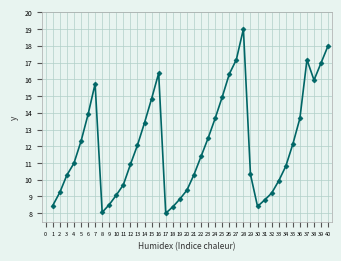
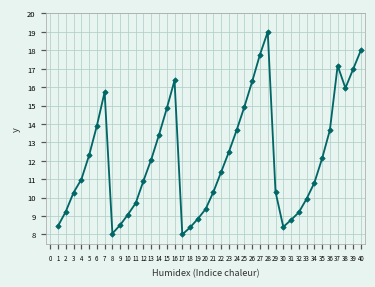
  {
    "1": 8.5,
    "2": 9.2,
    "3": 10.3,
    "4": 11.0,
    "5": 12.3,
    "6": 13.9,
    "7": 15.7,
    "8": 8.1,
    "9": 8.5,
    "10": 9.1,
    "11": 9.7,
    "12": 10.9,
    "13": 12.1,
    "14": 13.4,
    "15": 14.8,
    "16": 16.4,
    "17": 8.0,
    "18": 8.4,
    "19": 8.8,
    "20": 9.4,
    "21": 10.3,
    "22": 11.4,
    "23": 12.5,
    "24": 13.7,
    "25": 14.9,
    "26": 16.3,
-   "27": 17.2,
+   "27": 17.8,
    "28": 19.0,
    "29": 10.3,
    "30": 8.4,
    "31": 8.8,
    "32": 9.2,
    "33": 9.9,
    "34": 10.8,
    "35": 12.1,
    "36": 13.7,
    "37": 17.2,
    "38": 16.0,
    "39": 17.0,
    "40": 18.0
  }
